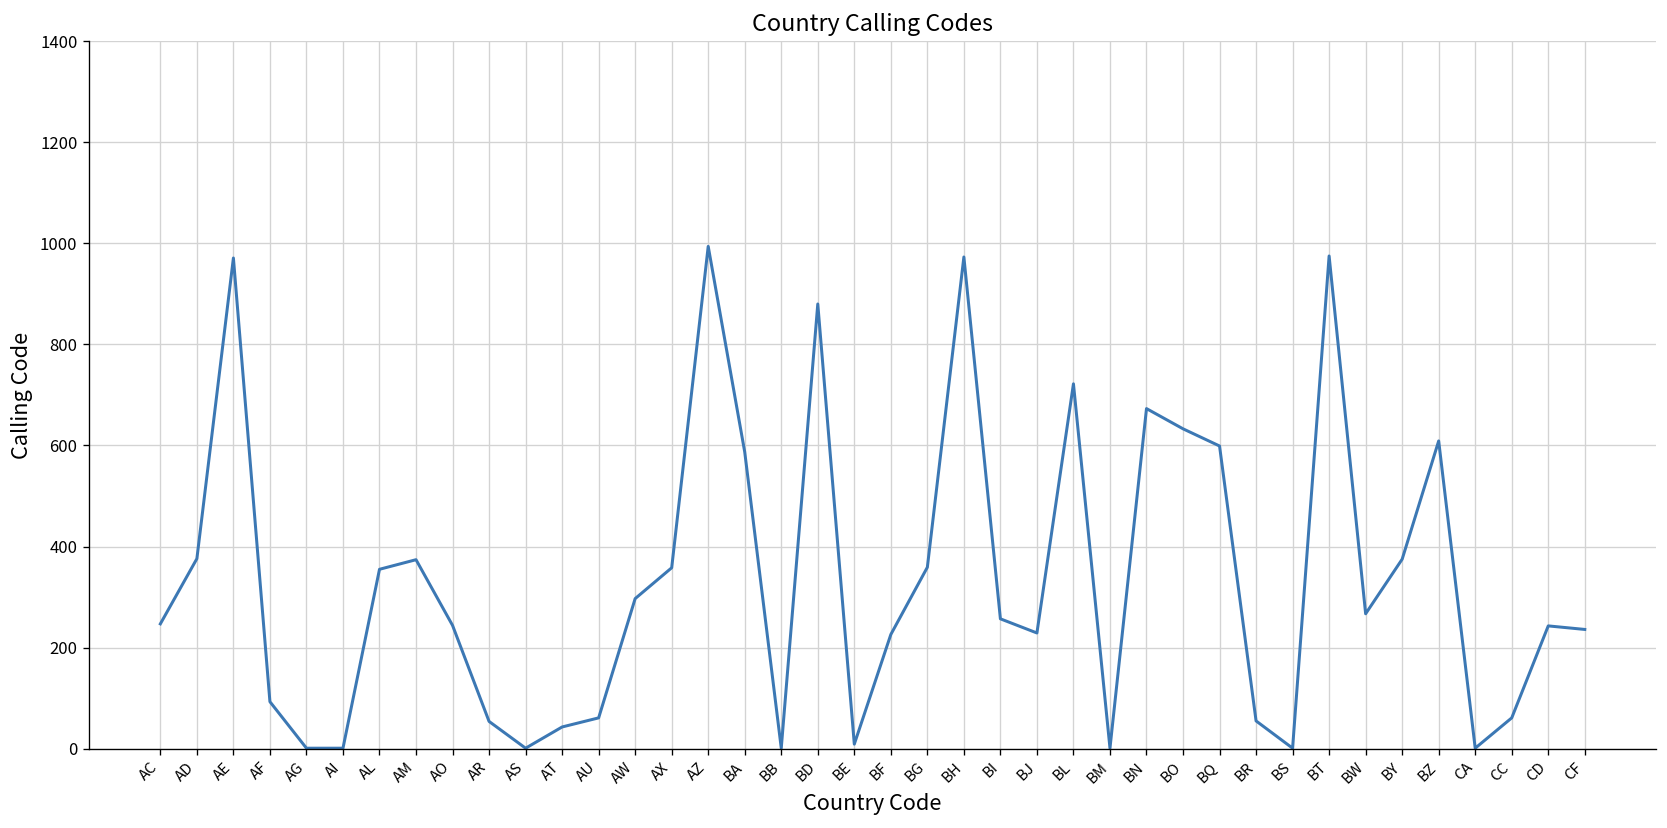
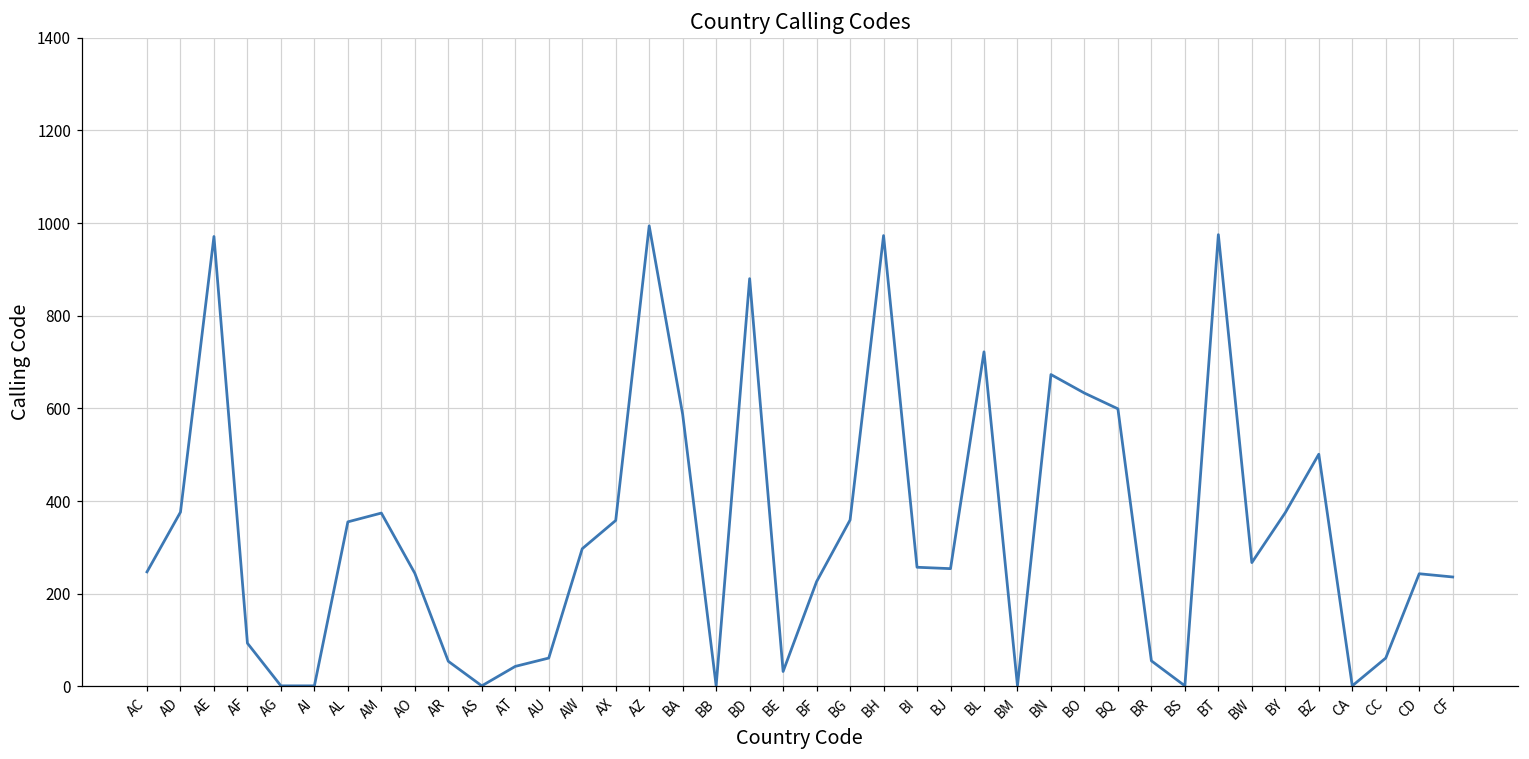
  {
    "AC": 250,
    "AD": 380,
    "AE": 970,
    "AF": 90,
    "AG": 0,
    "AI": 0,
    "AL": 360,
    "AM": 370,
    "AO": 240,
    "AR": 50,
    "AS": 0,
    "AT": 40,
    "AU": 60,
    "AW": 300,
    "AX": 360,
    "AZ": 990,
    "BA": 590,
    "BB": 0,
    "BD": 880,
-   "BE": 10,
+   "BE": 30,
    "BF": 230,
    "BG": 360,
    "BH": 970,
    "BI": 260,
-   "BJ": 230,
+   "BJ": 250,
    "BL": 720,
    "BM": 0,
    "BN": 670,
    "BO": 630,
    "BQ": 600,
    "BR": 60,
    "BS": 0,
    "BT": 980,
    "BW": 270,
    "BY": 380,
-   "BZ": 610,
+   "BZ": 500,
    "CA": 0,
    "CC": 60,
    "CD": 240,
    "CF": 240
  }
